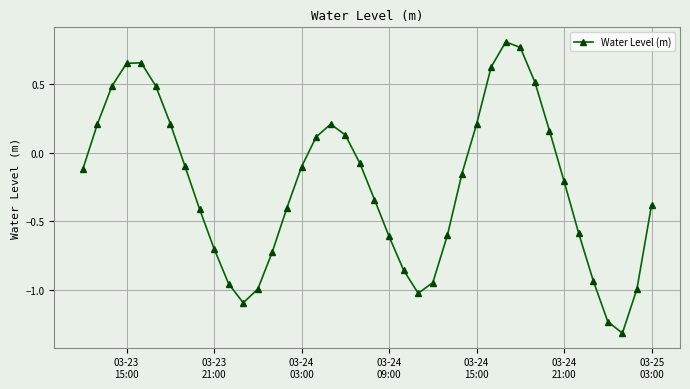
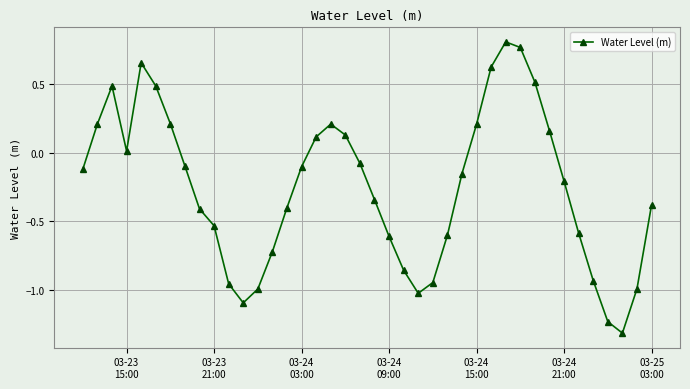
  {
-   "03-23 15:00": 0.65,
-   "03-23 21:00": -0.70,
+   "03-23 15:00": 0.01,
+   "03-23 21:00": -0.53,
    "03-24 03:00": -0.10,
    "03-24 09:00": -0.61,
    "03-24 15:00": 0.21,
    "03-24 21:00": -0.21,
    "03-25 03:00": -0.38
  }
